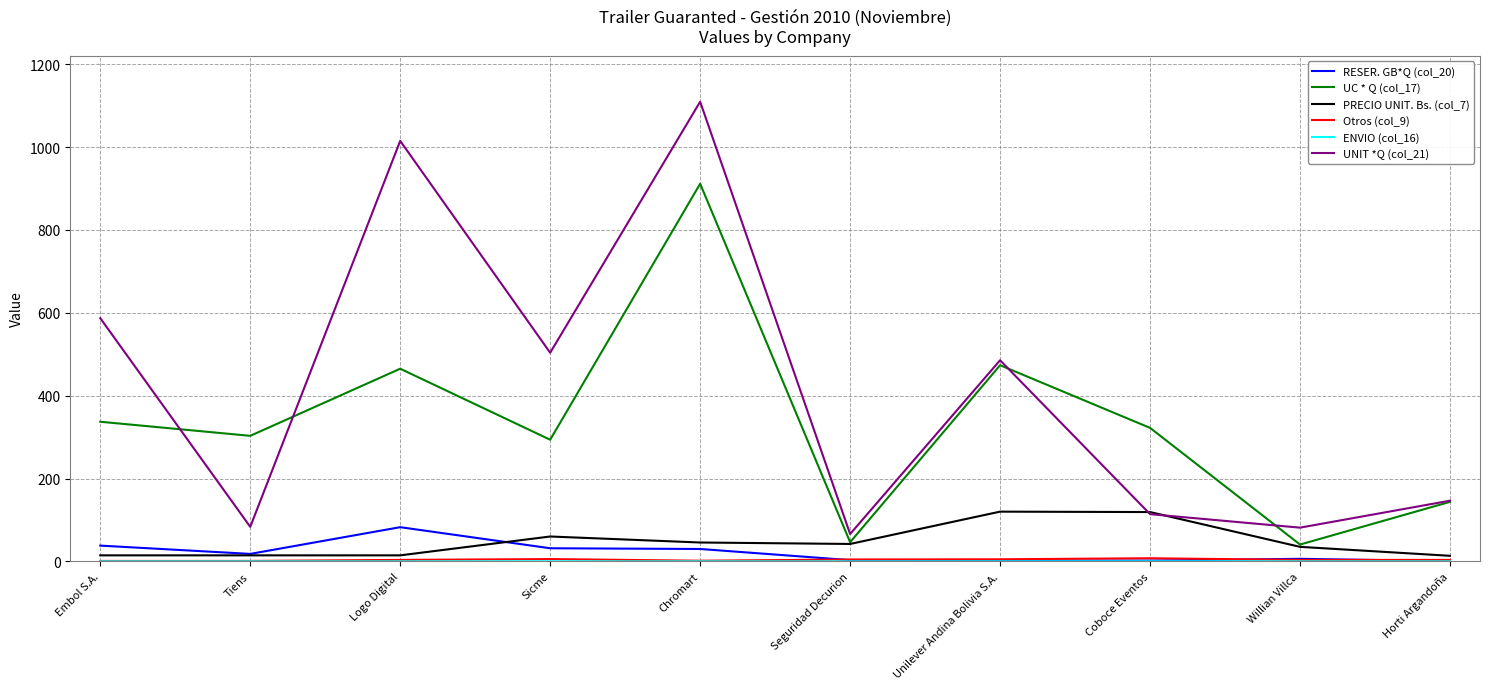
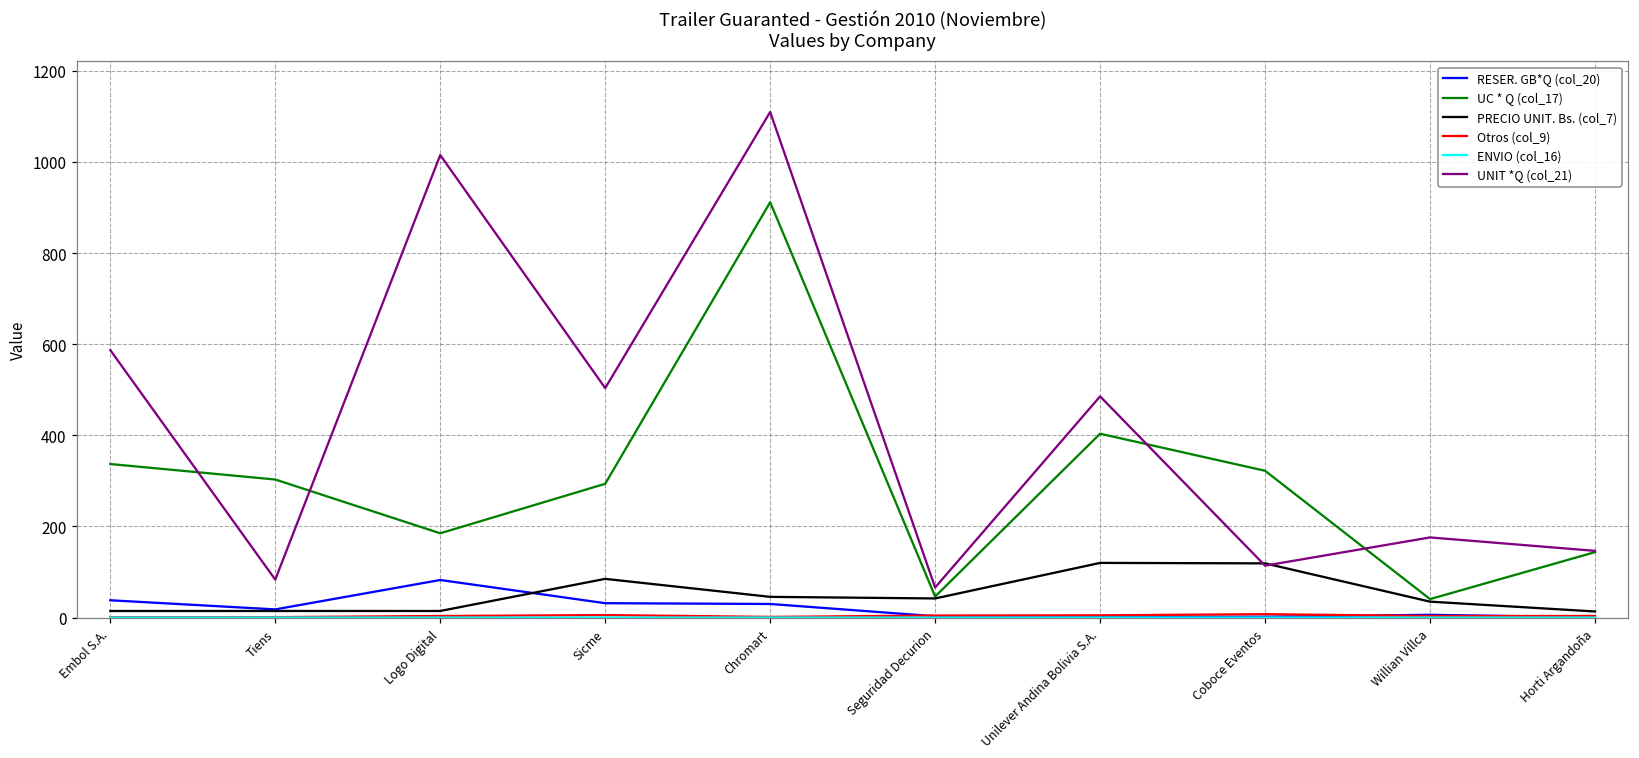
  {
    "RESER. GB*Q (col_20)": {
      "Embol S.A.": 40,
      "Logo Digital": 80,
      "Sicme": 30,
      "Chromart": 30
    },
    "UC * Q (col_17)": {
      "Embol S.A.": 340,
      "Tiens": 300,
-     "Logo Digital": 470,
+     "Logo Digital": 190,
      "Sicme": 290,
      "Chromart": 910,
-     "Unilever Andina Bolivia S.A.": 470,
+     "Unilever Andina Bolivia S.A.": 400,
      "Coboce Eventos": 320
    },
    "PRECIO UNIT. Bs. (col_7)": {
      "Embol S.A.": 10,
      "Logo Digital": 10,
-     "Sicme": 60,
+     "Sicme": 90,
      "Chromart": 50,
      "Unilever Andina Bolivia S.A.": 120,
      "Horti Argandoña": 10
    },
    "UNIT *Q (col_21)": {
      "Embol S.A.": 590,
      "Tiens": 80,
      "Logo Digital": 1020,
      "Sicme": 500,
      "Chromart": 1110,
      "Seguridad Decurion": 70,
      "Unilever Andina Bolivia S.A.": 490,
-     "Willian Villca": 80
+     "Willian Villca": 180
    }
  }
